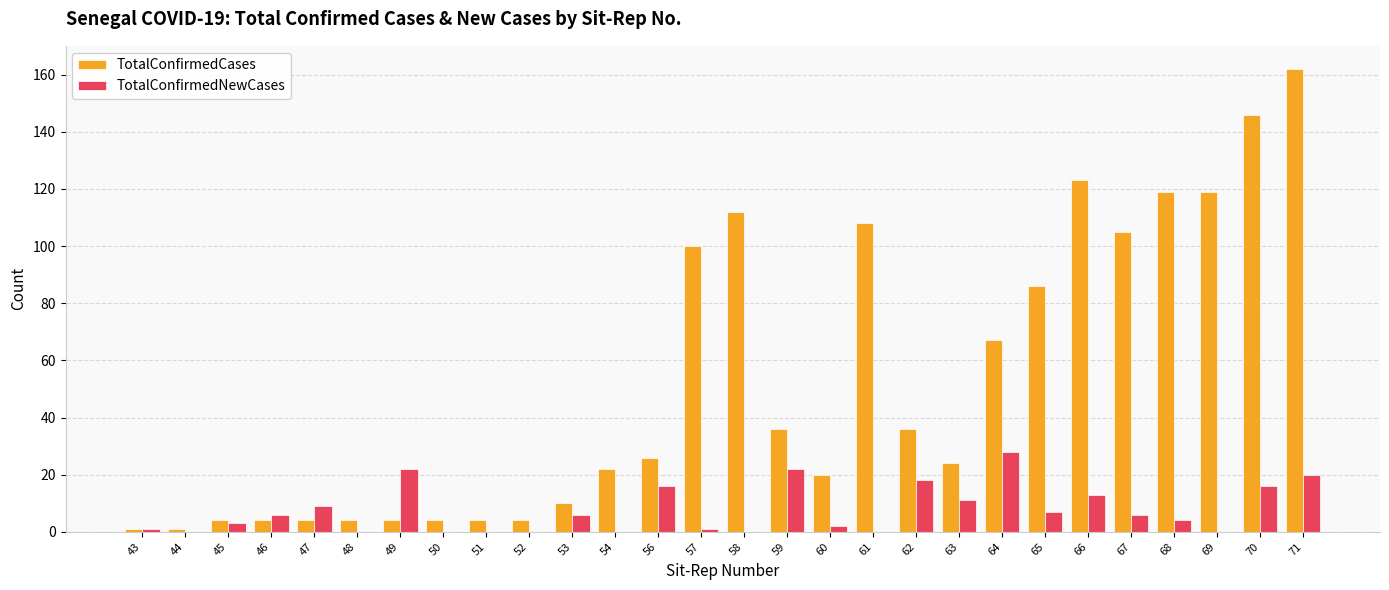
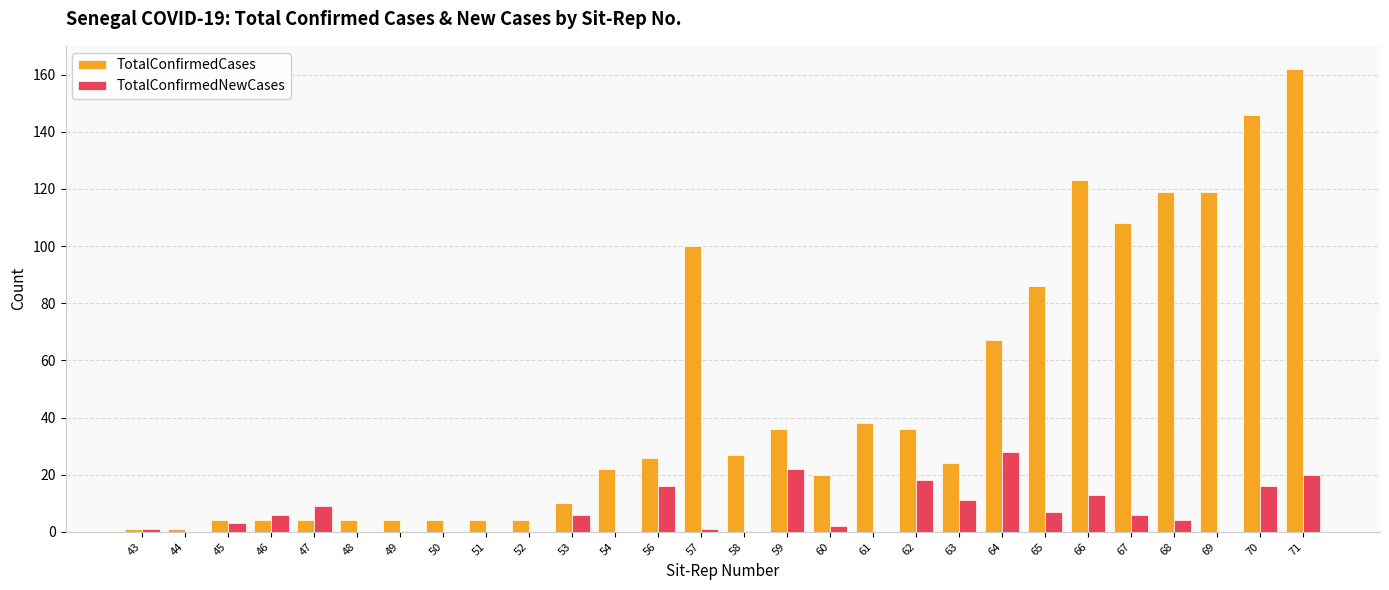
  {
    "TotalConfirmedCases": {
      "43": 1,
      "44": 1,
      "45": 4,
      "46": 4,
      "47": 4,
      "48": 4,
      "49": 4,
      "50": 4,
      "51": 4,
      "52": 4,
      "53": 10,
      "54": 22,
      "56": 26,
      "57": 100,
-     "58": 112,
+     "58": 27,
      "59": 36,
      "60": 20,
-     "61": 108,
+     "61": 38,
      "62": 36,
      "63": 24,
      "64": 67,
      "65": 86,
      "66": 123,
-     "67": 105,
+     "67": 108,
      "68": 119,
      "69": 119,
      "70": 146,
      "71": 162
    },
    "TotalConfirmedNewCases": {
      "43": 1,
      "44": 0,
      "45": 3,
      "46": 6,
      "47": 9,
      "48": 0,
-     "49": 22,
+     "49": 0,
      "50": 0,
      "51": 0,
      "52": 0,
      "53": 6,
      "54": 0,
      "56": 16,
      "57": 1,
      "58": 0,
      "59": 22,
      "60": 2,
      "61": 0,
      "62": 18,
      "63": 11,
      "64": 28,
      "65": 7,
      "66": 13,
      "67": 6,
      "68": 4,
      "69": 0,
      "70": 16,
      "71": 20
    }
  }
